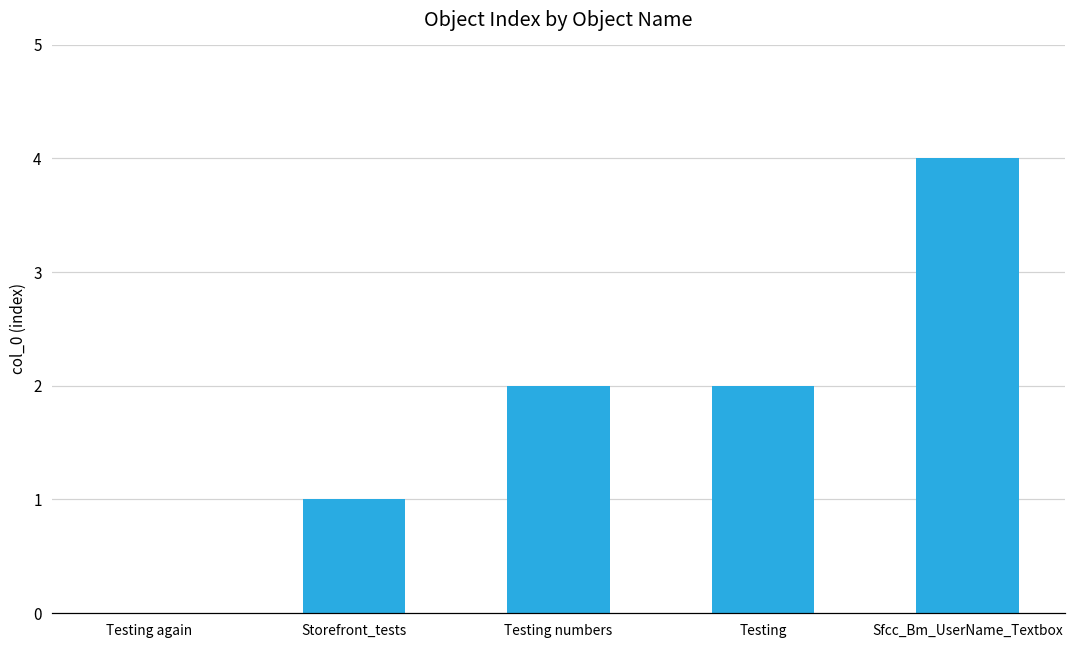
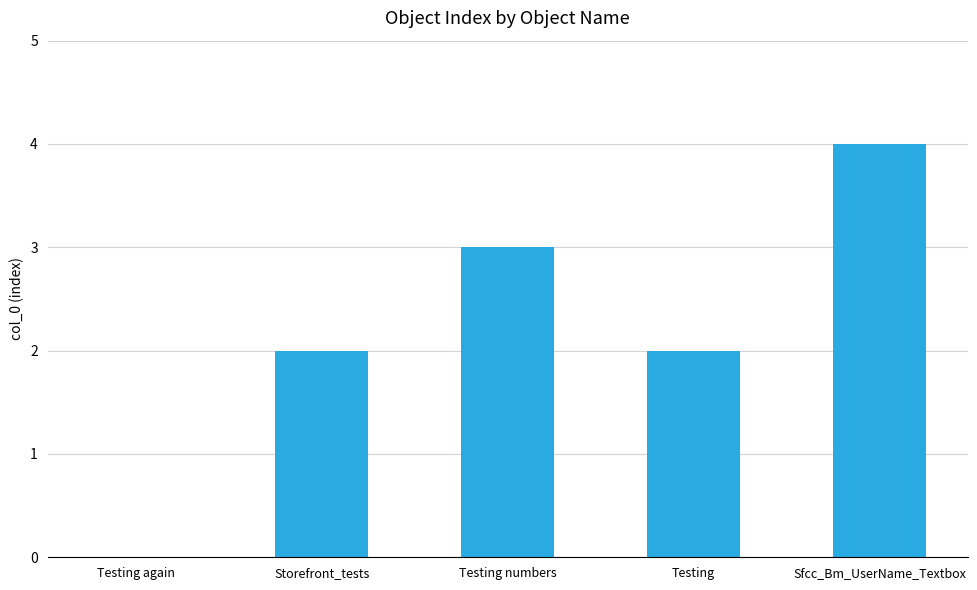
  {
    "Testing again": 0,
-   "Storefront_tests": 1,
-   "Testing numbers": 2,
+   "Storefront_tests": 2,
+   "Testing numbers": 3,
    "Testing": 2,
    "Sfcc_Bm_UserName_Textbox": 4
  }
